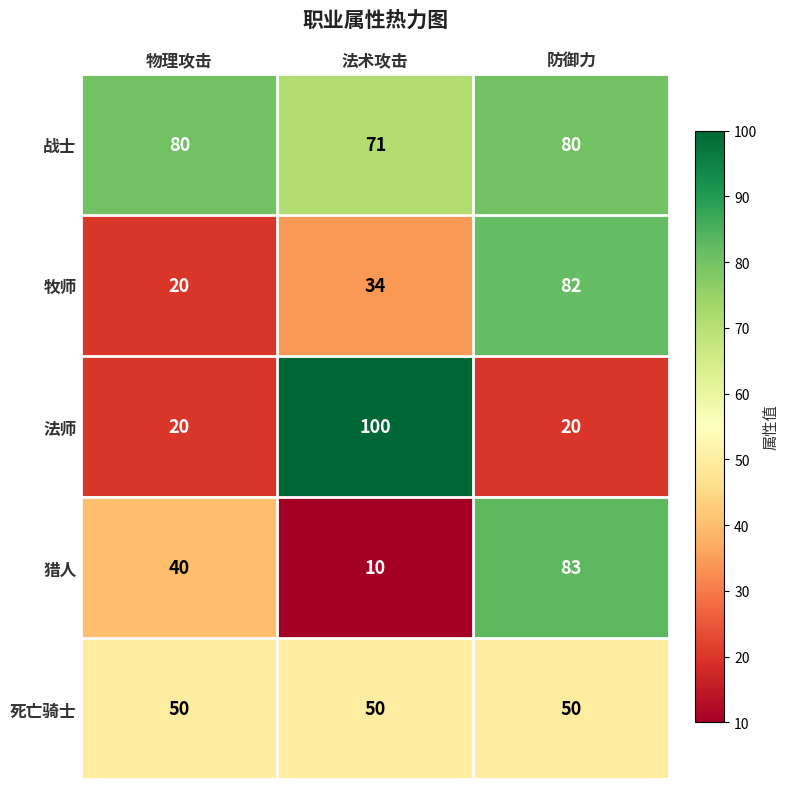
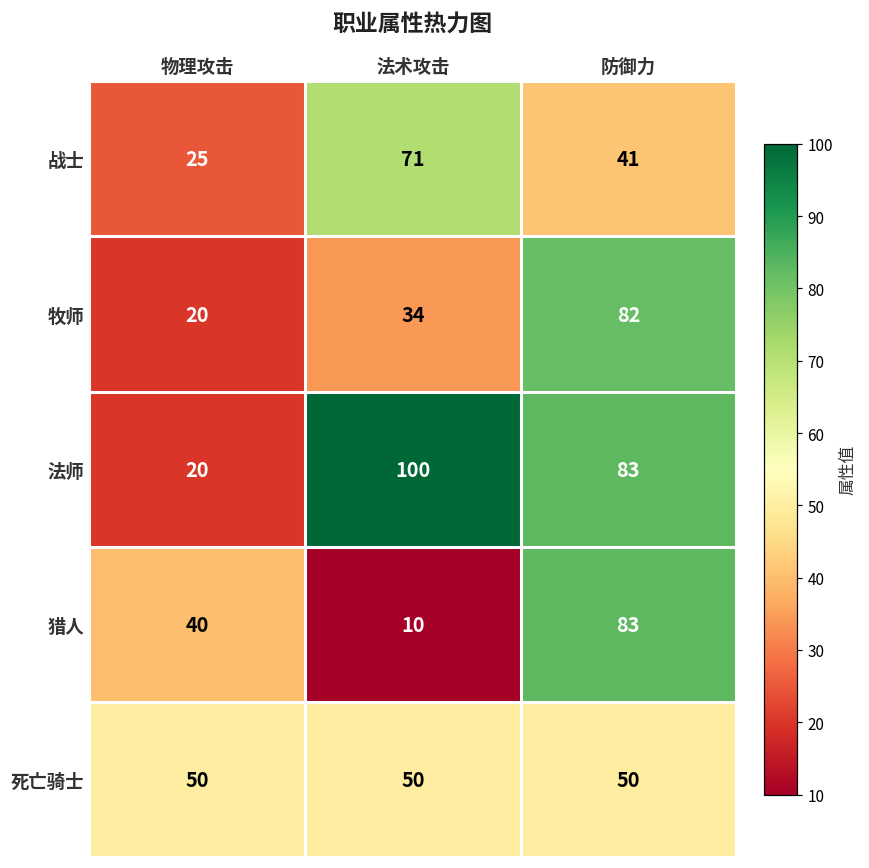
  {
    "战士": {
-     "物理攻击": 80,
+     "物理攻击": 25,
      "法术攻击": 71,
-     "防御力": 80
+     "防御力": 41
    },
    "牧师": {
      "物理攻击": 20,
      "法术攻击": 34,
      "防御力": 82
    },
    "法师": {
      "物理攻击": 20,
      "法术攻击": 100,
-     "防御力": 20
+     "防御力": 83
    },
    "猎人": {
      "物理攻击": 40,
      "法术攻击": 10,
      "防御力": 83
    },
    "死亡骑士": {
      "物理攻击": 50,
      "法术攻击": 50,
      "防御力": 50
    }
  }
